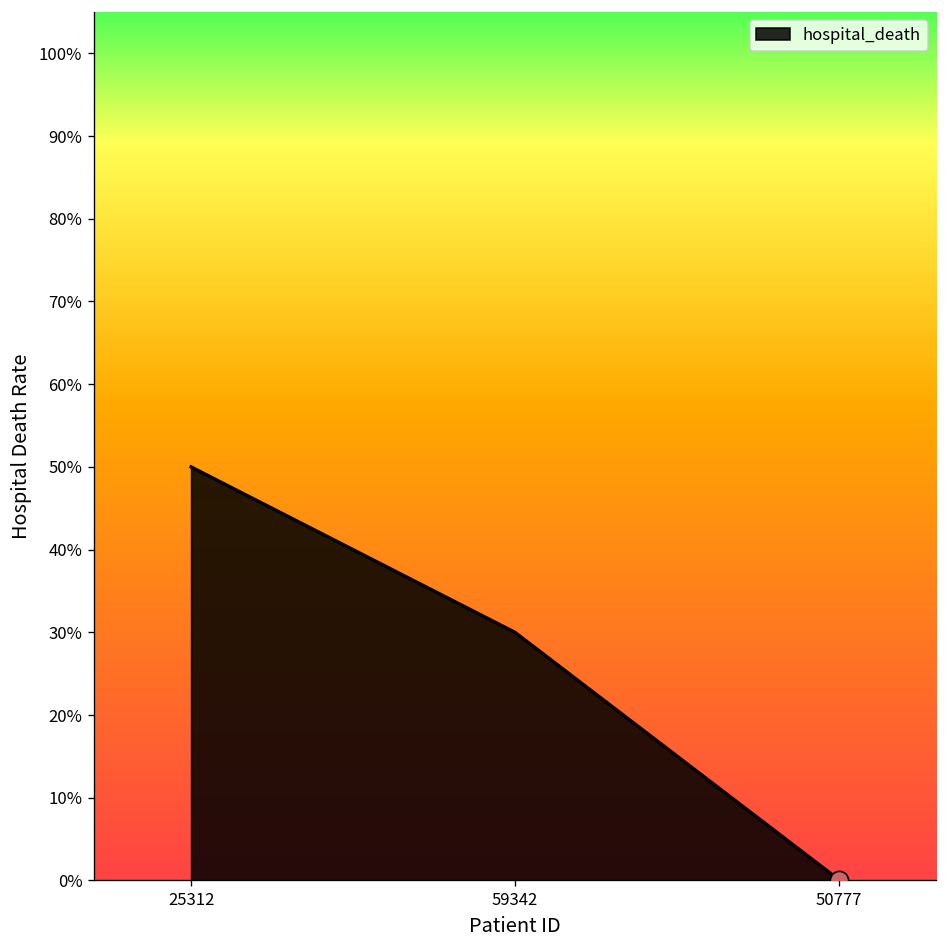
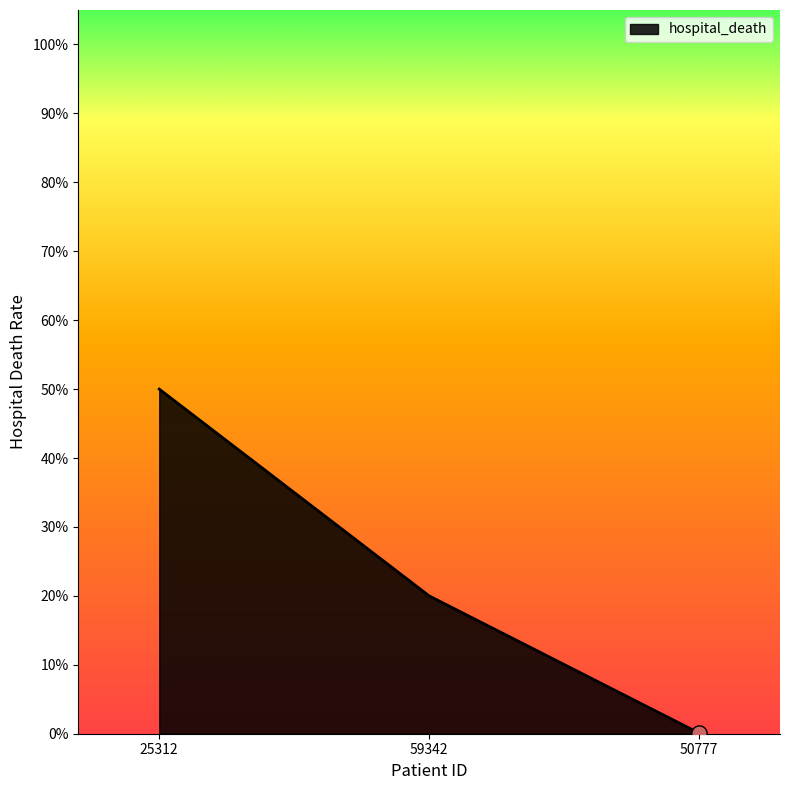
  {
    "hospital_death": {
      "25312": "50%",
-     "59342": "30%"
+     "59342": "20%"
    }
  }
